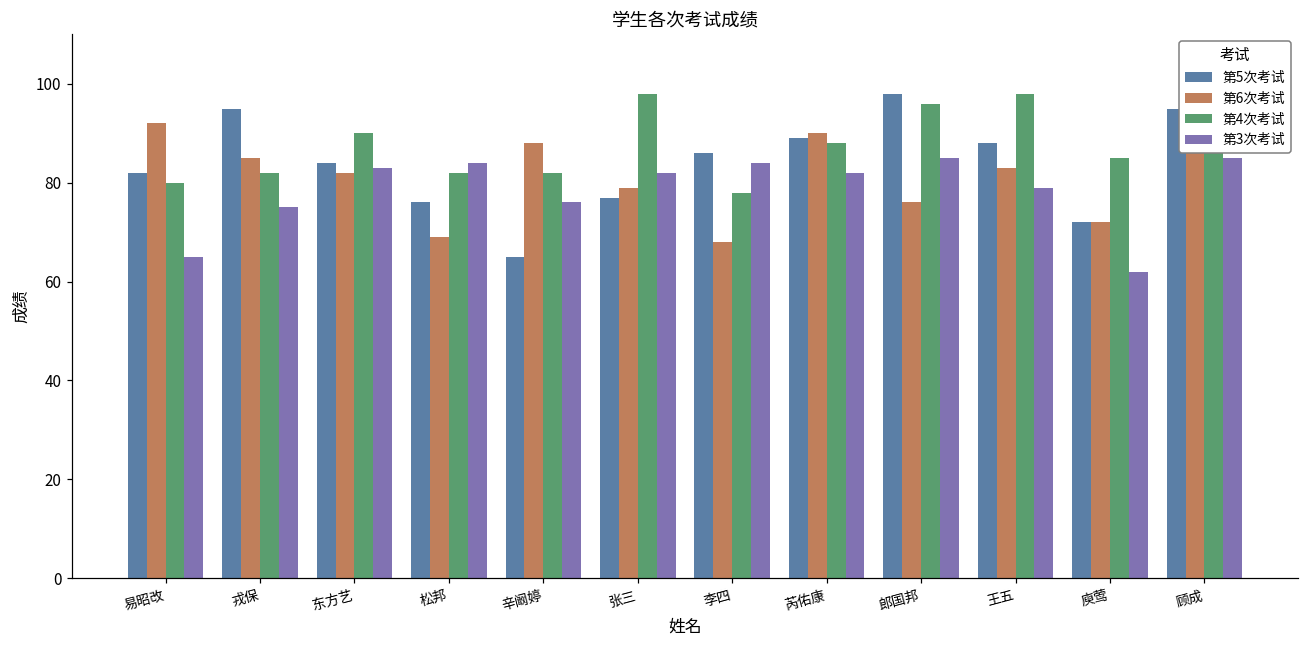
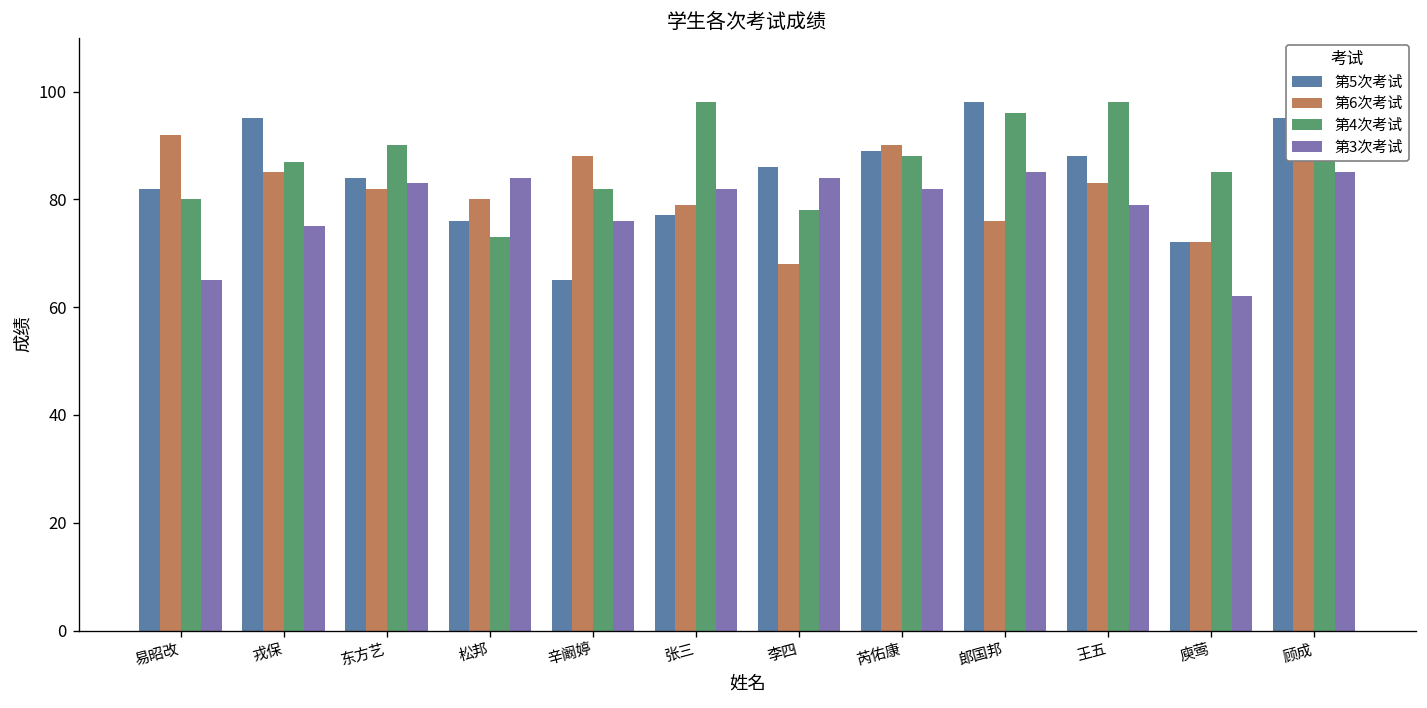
  {
    "第6次考试": {
      "易昭改": 92,
      "戎保": 85,
      "东方艺": 82,
-     "松邦": 69,
+     "松邦": 80,
      "辛阚婷": 88,
      "张三": 79,
      "李四": 68,
      "芮佑康": 90,
      "郎国邦": 76,
      "王五": 83,
      "庾莺": 72
    },
    "第4次考试": {
      "易昭改": 80,
-     "戎保": 82,
+     "戎保": 87,
      "东方艺": 90,
-     "松邦": 82,
+     "松邦": 73,
      "辛阚婷": 82,
      "张三": 98,
      "李四": 78,
      "芮佑康": 88,
      "郎国邦": 96,
      "王五": 98,
      "庾莺": 85
    }
  }
